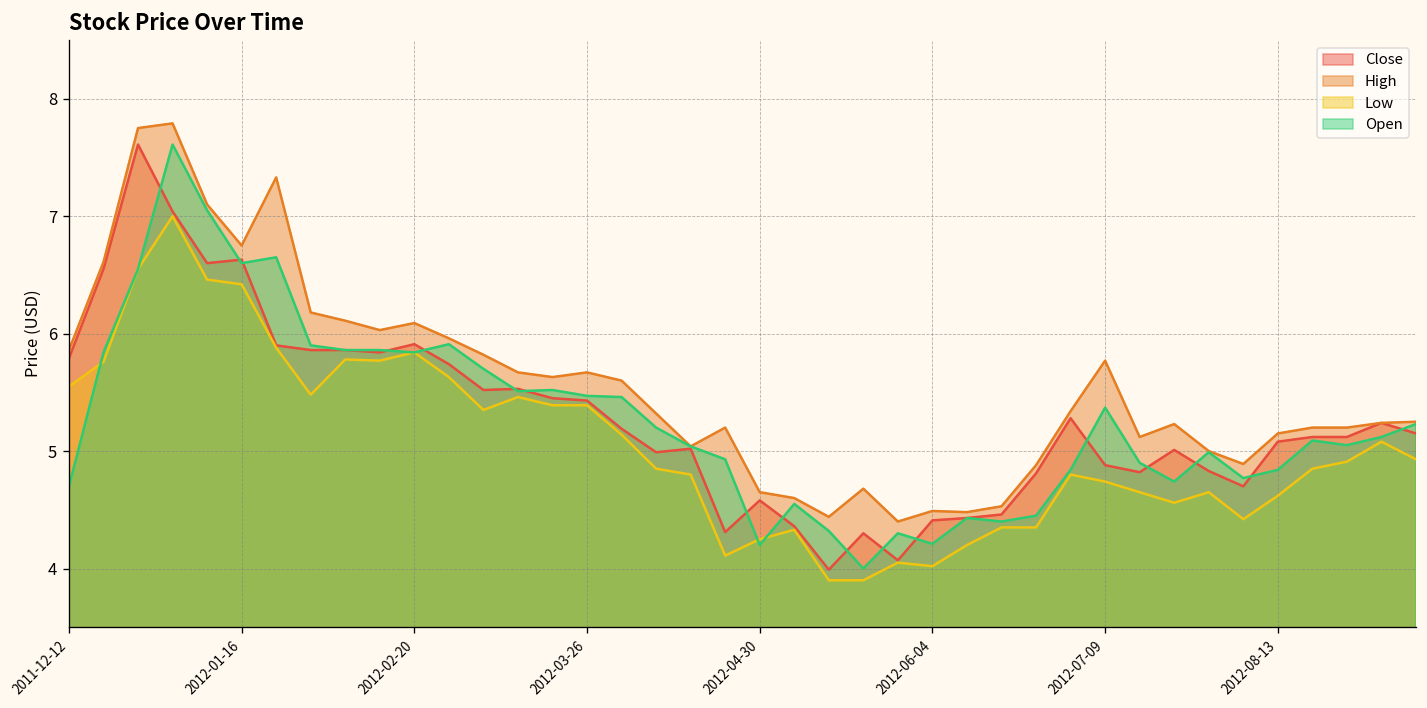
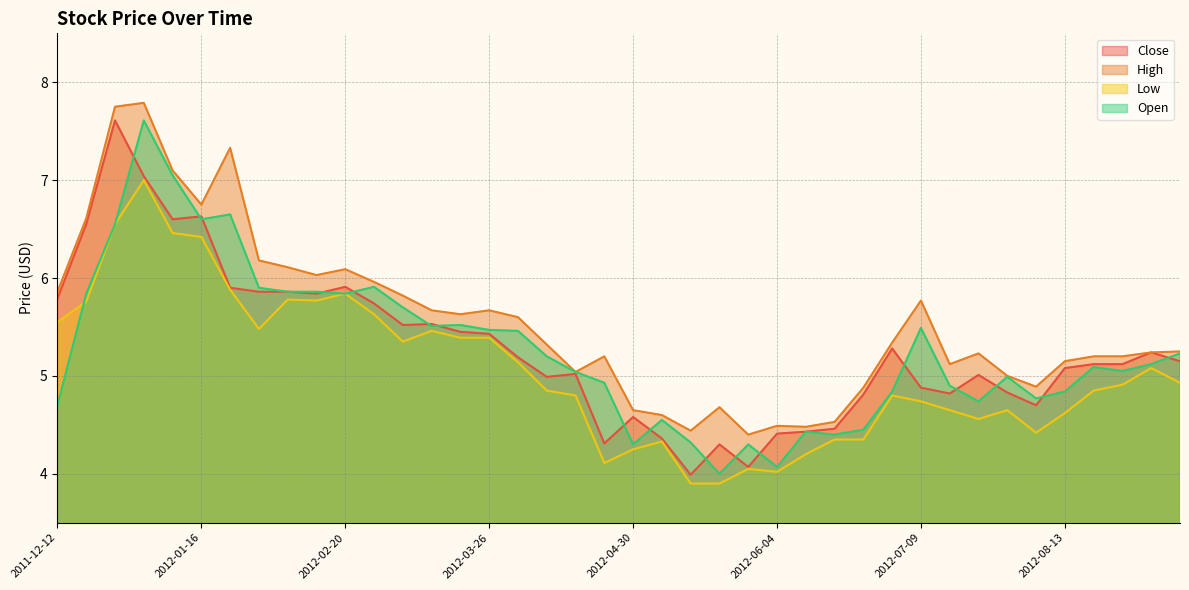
  {
    "Open": {
      "2011-12-12": 4.7,
      "2012-01-16": 6.6,
      "2012-03-26": 5.5,
-     "2012-04-30": 4.2,
-     "2012-06-04": 4.2,
-     "2012-07-09": 5.4,
+     "2012-04-30": 4.3,
+     "2012-06-04": 4.1,
+     "2012-07-09": 5.5,
      "2012-08-13": 4.8
    }
  }
